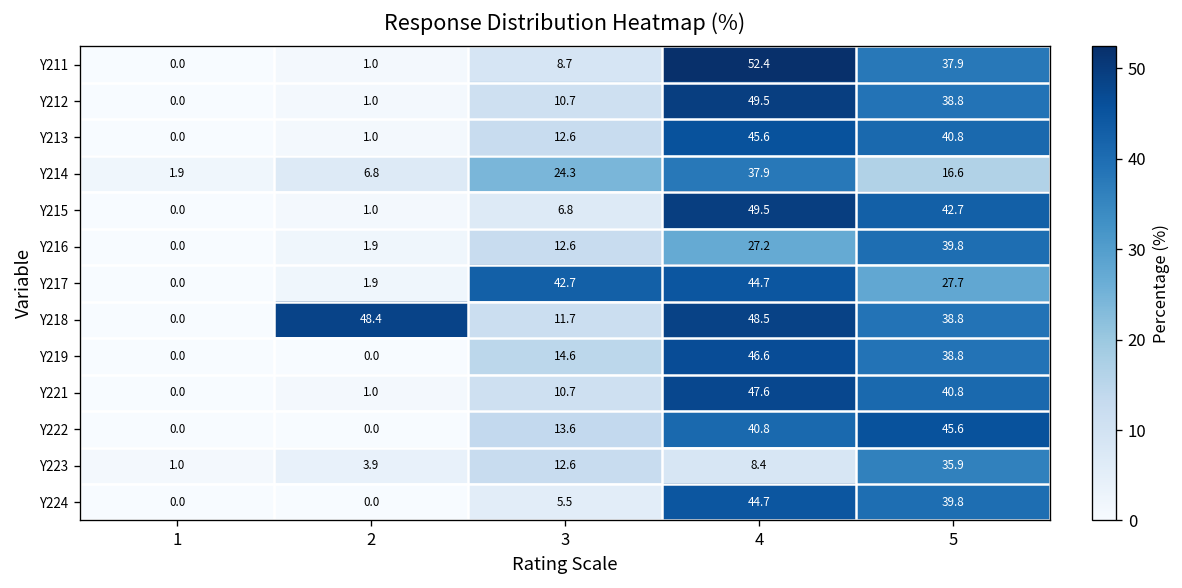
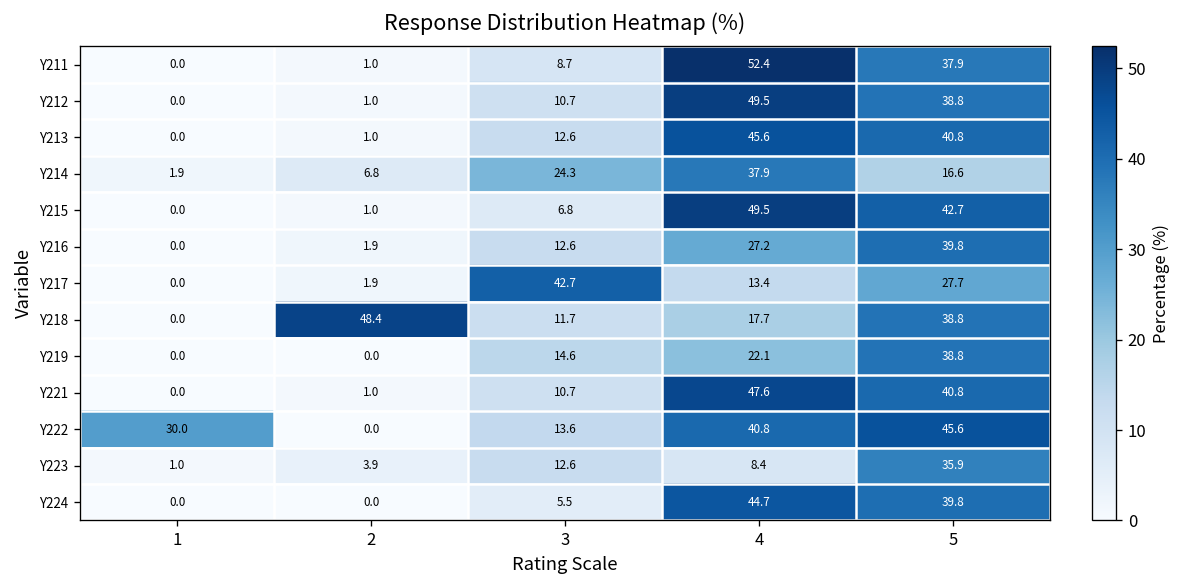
  {
    "Y211": {
      "1": 0.0,
      "2": 1.0,
      "3": 8.7,
      "4": 52.4,
      "5": 37.9
    },
    "Y212": {
      "1": 0.0,
      "2": 1.0,
      "3": 10.7,
      "4": 49.5,
      "5": 38.8
    },
    "Y213": {
      "1": 0.0,
      "2": 1.0,
      "3": 12.6,
      "4": 45.6,
      "5": 40.8
    },
    "Y214": {
      "1": 1.9,
      "2": 6.8,
      "3": 24.3,
      "4": 37.9,
      "5": 16.6
    },
    "Y215": {
      "1": 0.0,
      "2": 1.0,
      "3": 6.8,
      "4": 49.5,
      "5": 42.7
    },
    "Y216": {
      "1": 0.0,
      "2": 1.9,
      "3": 12.6,
      "4": 27.2,
      "5": 39.8
    },
    "Y217": {
      "1": 0.0,
      "2": 1.9,
      "3": 42.7,
-     "4": 44.7,
+     "4": 13.4,
      "5": 27.7
    },
    "Y218": {
      "1": 0.0,
      "2": 48.4,
      "3": 11.7,
-     "4": 48.5,
+     "4": 17.7,
      "5": 38.8
    },
    "Y219": {
      "1": 0.0,
      "2": 0.0,
      "3": 14.6,
-     "4": 46.6,
+     "4": 22.1,
      "5": 38.8
    },
    "Y221": {
      "1": 0.0,
      "2": 1.0,
      "3": 10.7,
      "4": 47.6,
      "5": 40.8
    },
    "Y222": {
-     "1": 0.0,
+     "1": 30.0,
      "2": 0.0,
      "3": 13.6,
      "4": 40.8,
      "5": 45.6
    },
    "Y223": {
      "1": 1.0,
      "2": 3.9,
      "3": 12.6,
      "4": 8.4,
      "5": 35.9
    },
    "Y224": {
      "1": 0.0,
      "2": 0.0,
      "3": 5.5,
      "4": 44.7,
      "5": 39.8
    }
  }
